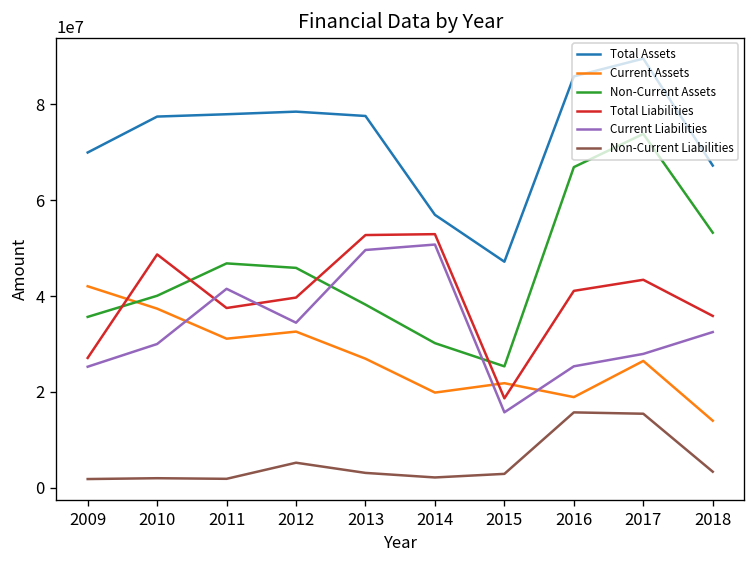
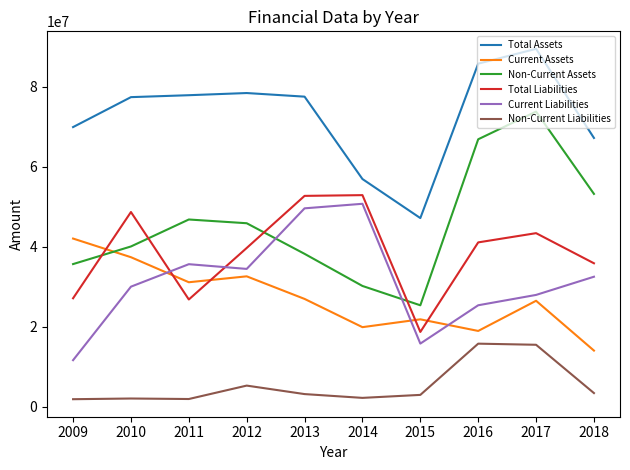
  {
    "Total Assets": {
      "2009": 70000000,
      "2010": 77000000,
      "2011": 78000000,
      "2012": 78000000,
      "2013": 78000000,
      "2014": 57000000,
      "2015": 47000000,
      "2018": 67000000
    },
    "Current Assets": {
      "2009": 42000000,
      "2010": 37000000,
      "2011": 31000000,
      "2012": 33000000,
      "2013": 27000000,
      "2014": 20000000,
      "2015": 22000000,
      "2016": 19000000,
      "2017": 26000000,
      "2018": 14000000
    },
    "Non-Current Assets": {
      "2009": 36000000,
      "2010": 40000000,
      "2011": 47000000,
      "2012": 46000000,
      "2013": 38000000,
      "2014": 30000000,
      "2015": 25000000,
      "2016": 67000000,
      "2018": 53000000
    },
    "Total Liabilities": {
      "2009": 27000000,
      "2010": 49000000,
-     "2011": 38000000,
+     "2011": 27000000,
      "2012": 40000000,
      "2013": 53000000,
      "2014": 53000000,
      "2015": 19000000,
      "2016": 41000000,
      "2017": 43000000,
      "2018": 36000000
    },
    "Current Liabilities": {
-     "2009": 25000000,
+     "2009": 12000000,
      "2010": 30000000,
-     "2011": 42000000,
+     "2011": 36000000,
      "2012": 34000000,
      "2013": 50000000,
      "2014": 51000000,
      "2015": 16000000,
      "2016": 25000000,
      "2017": 28000000,
      "2018": 32000000
    },
    "Non-Current Liabilities": {
      "2009": 2000000,
      "2010": 2000000,
      "2011": 2000000,
      "2012": 5000000,
      "2013": 3000000,
      "2014": 2000000,
      "2015": 3000000,
      "2016": 16000000,
      "2017": 15000000,
      "2018": 3000000
    }
  }
